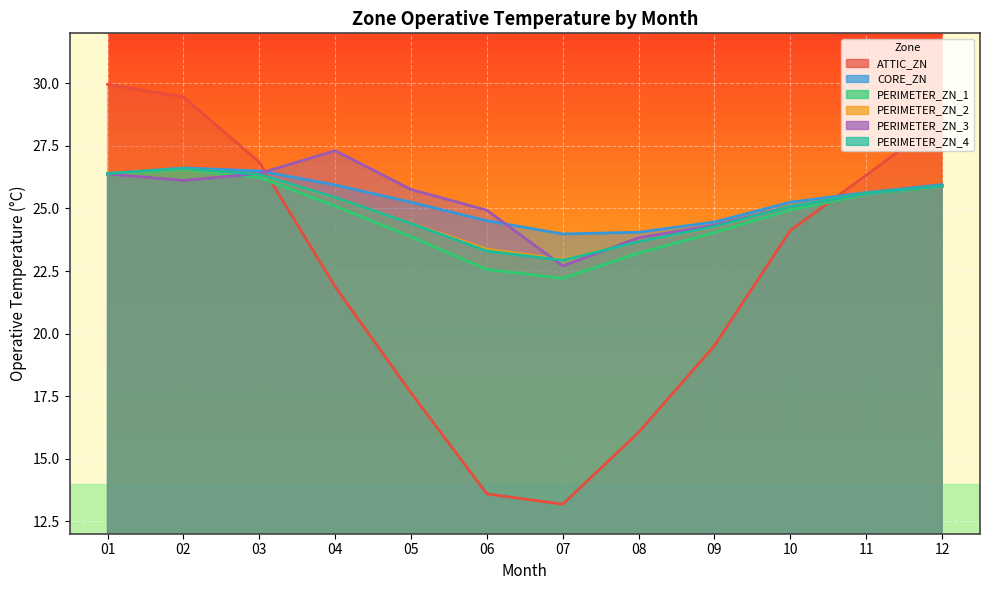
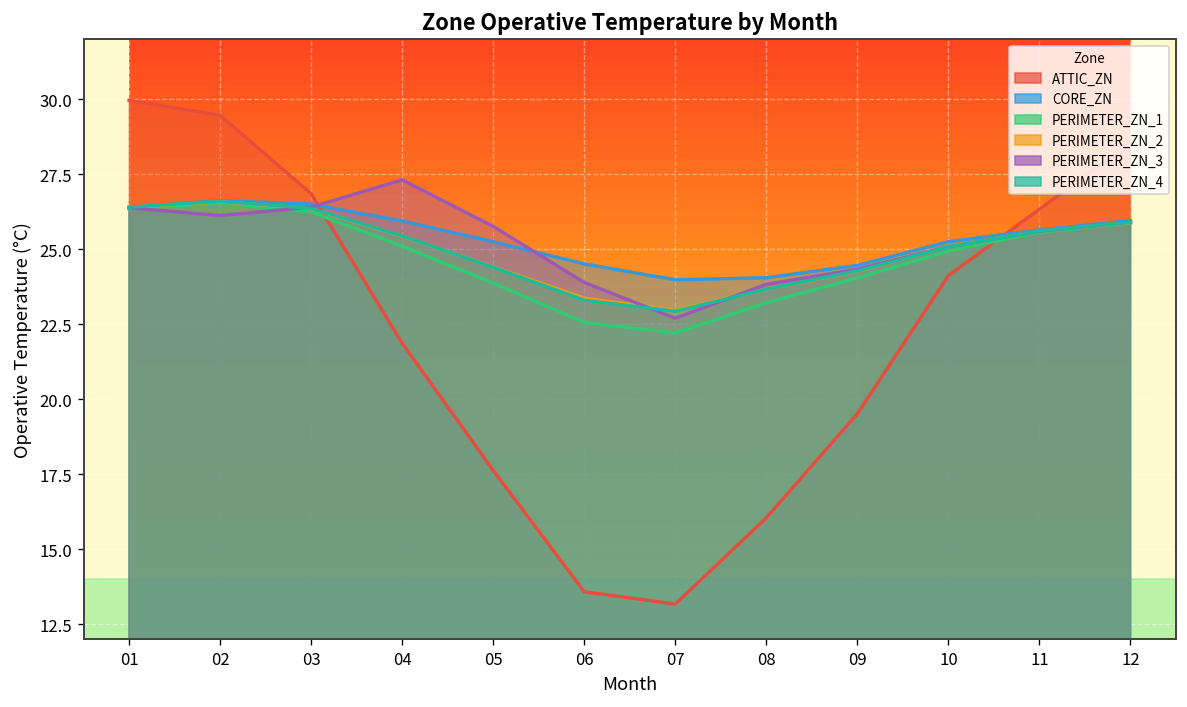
  {
    "PERIMETER_ZN_3": {
      "02": 26.1,
      "04": 27.3,
      "05": 25.8,
-     "06": 24.9,
+     "06": 23.9,
      "07": 22.7,
      "08": 23.8
    }
  }
